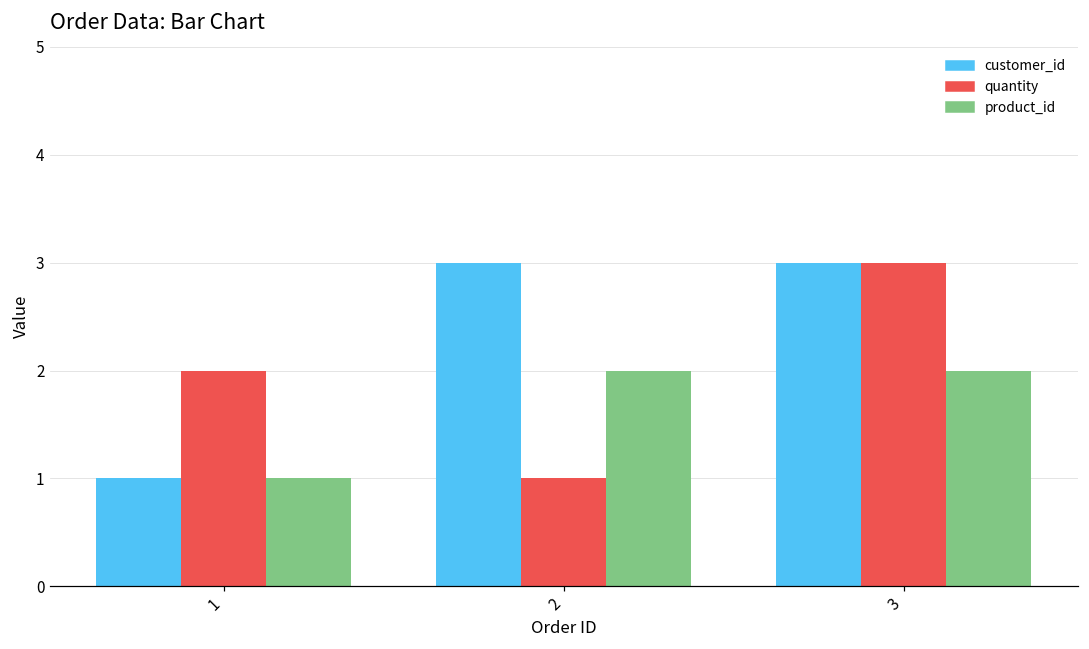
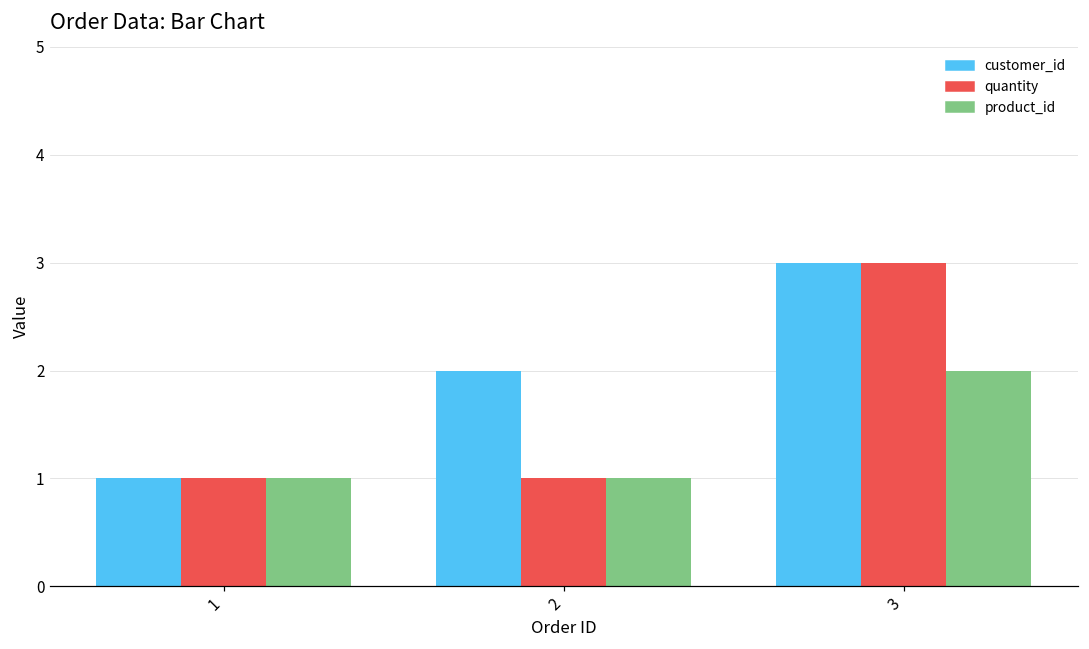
  {
    "customer_id": {
      "1": 1,
-     "2": 3,
+     "2": 2,
      "3": 3
    },
    "quantity": {
-     "1": 2,
+     "1": 1,
      "2": 1,
      "3": 3
    },
    "product_id": {
      "1": 1,
-     "2": 2,
+     "2": 1,
      "3": 2
    }
  }
